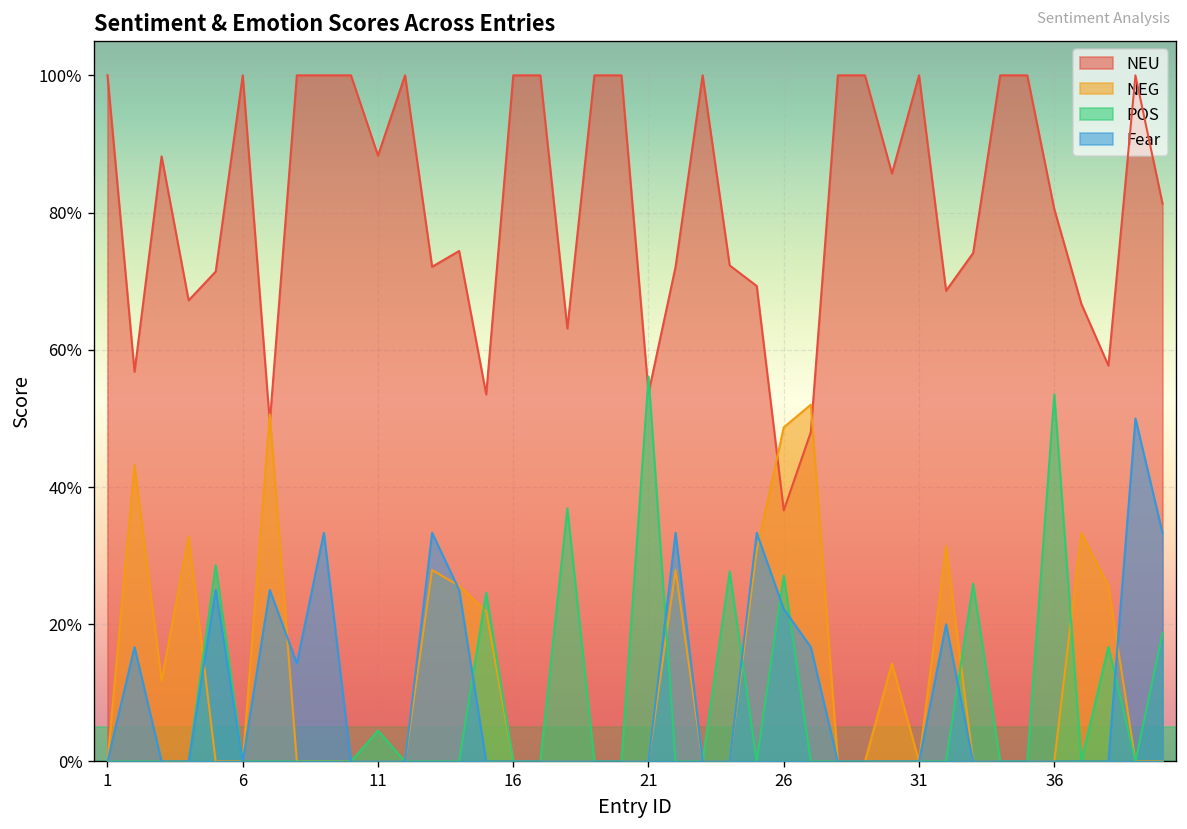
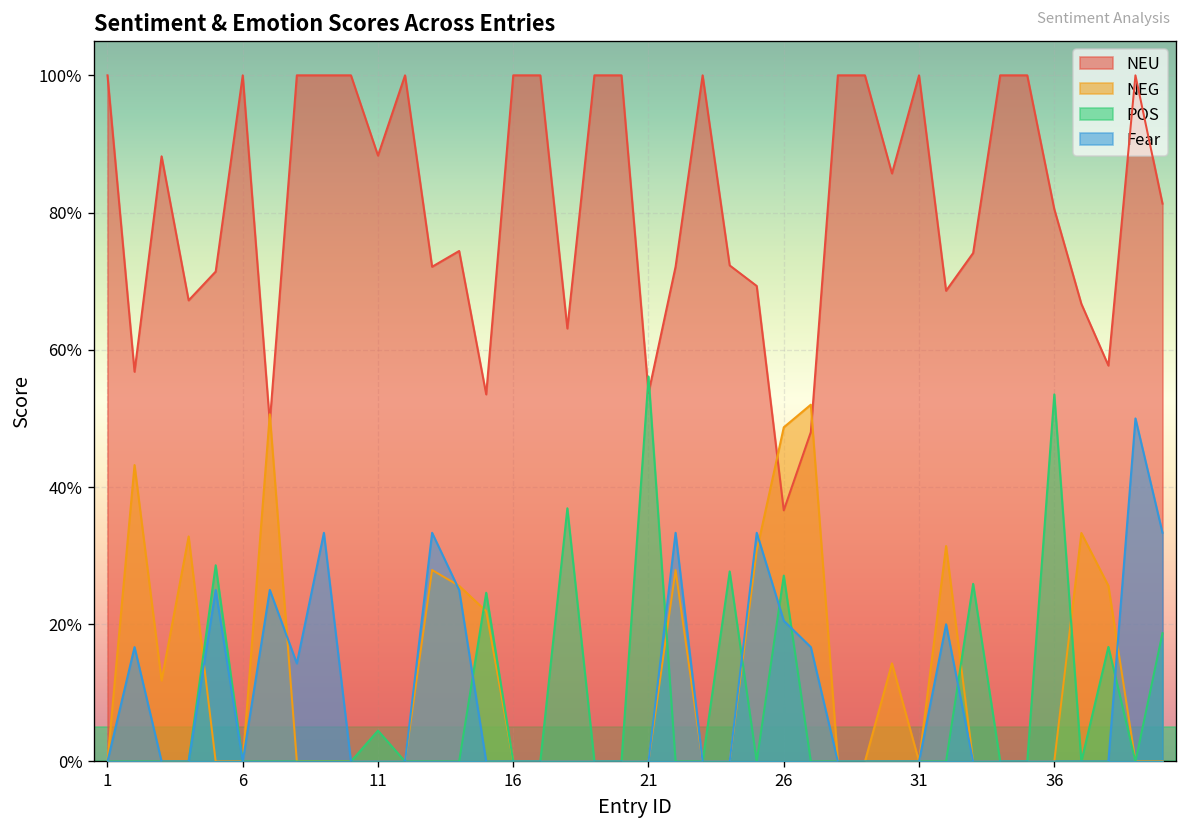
  {
    "NEU": {
      "1": "100%",
      "6": "100%",
      "11": "88%",
      "16": "100%",
      "21": "54%",
      "26": "37%",
      "31": "100%",
      "36": "81%"
    },
    "NEG": {
      "26": "49%"
    },
    "POS": {
      "21": "56%",
      "26": "27%",
      "36": "54%"
    },
    "Fear": {
-     "26": "22%"
+     "26": "21%"
    }
  }
